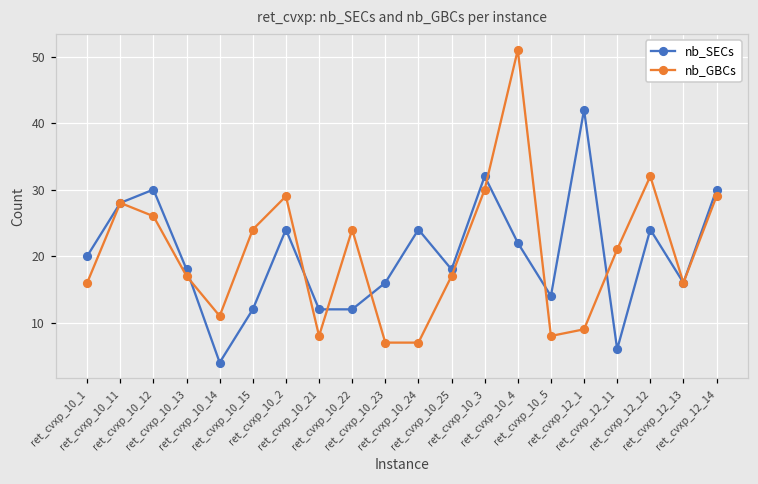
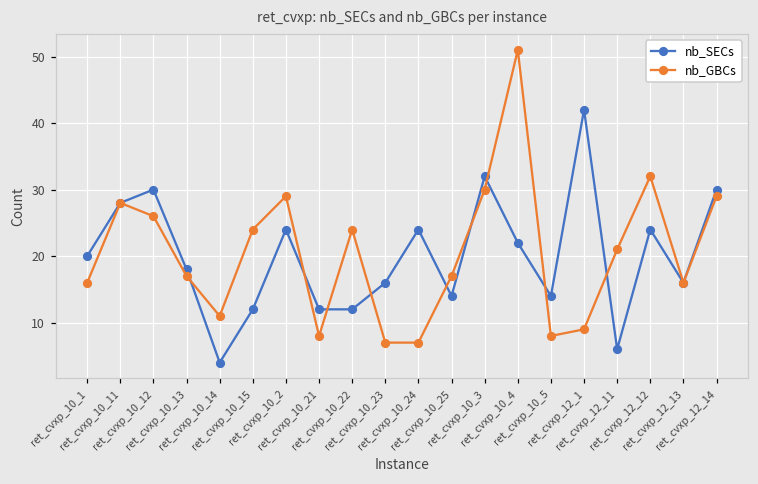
  {
    "nb_SECs": {
      "ret_cvxp_10_1": 20,
      "ret_cvxp_10_12": 30,
      "ret_cvxp_10_13": 18,
      "ret_cvxp_10_14": 4,
      "ret_cvxp_10_15": 12,
      "ret_cvxp_10_2": 24,
      "ret_cvxp_10_21": 12,
      "ret_cvxp_10_22": 12,
      "ret_cvxp_10_23": 16,
      "ret_cvxp_10_24": 24,
-     "ret_cvxp_10_25": 18,
+     "ret_cvxp_10_25": 14,
      "ret_cvxp_10_3": 32,
      "ret_cvxp_10_4": 22,
      "ret_cvxp_10_5": 14,
      "ret_cvxp_12_1": 42,
      "ret_cvxp_12_11": 6,
      "ret_cvxp_12_12": 24,
      "ret_cvxp_12_14": 30
    },
    "nb_GBCs": {
      "ret_cvxp_10_1": 16,
      "ret_cvxp_10_12": 26,
      "ret_cvxp_10_13": 17,
      "ret_cvxp_10_14": 11,
      "ret_cvxp_10_15": 24,
      "ret_cvxp_10_2": 29,
      "ret_cvxp_10_21": 8,
      "ret_cvxp_10_22": 24,
      "ret_cvxp_10_23": 7,
      "ret_cvxp_10_24": 7,
      "ret_cvxp_10_25": 17,
      "ret_cvxp_10_3": 30,
      "ret_cvxp_10_4": 51,
      "ret_cvxp_10_5": 8,
      "ret_cvxp_12_1": 9,
      "ret_cvxp_12_11": 21,
      "ret_cvxp_12_12": 32,
      "ret_cvxp_12_14": 29
    }
  }
